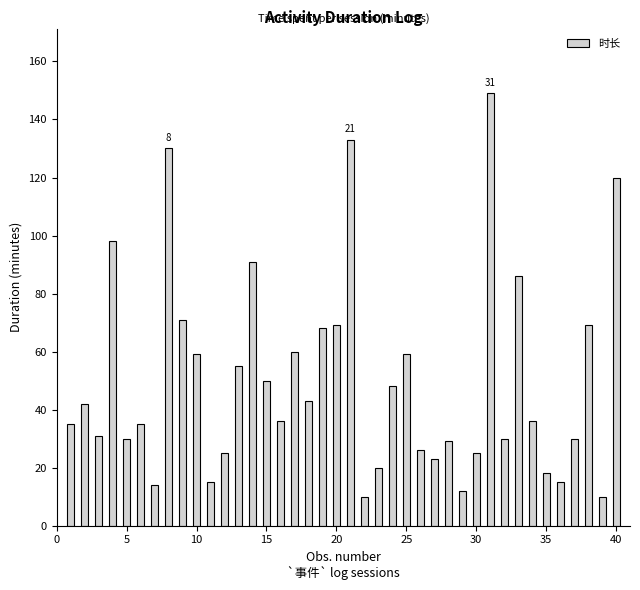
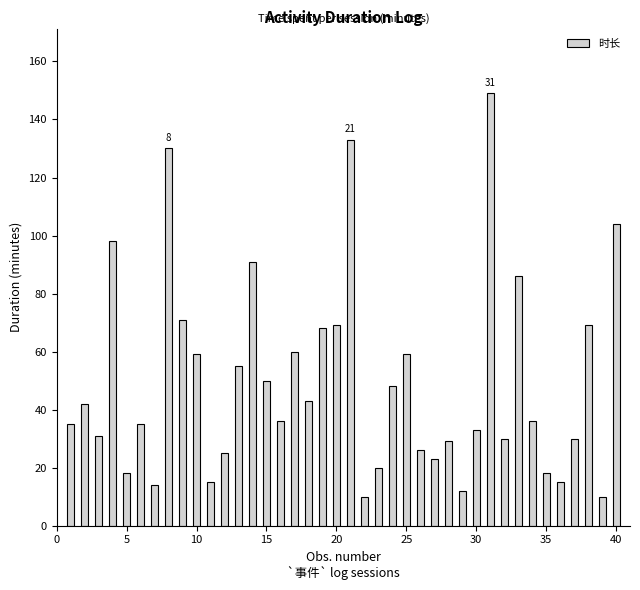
  {
-   "5": 30,
+   "5": 18,
    "10": 59,
    "15": 50,
    "20": 69,
    "25": 59,
-   "30": 25,
+   "30": 33,
    "35": 18,
-   "40": 120
+   "40": 104
  }
